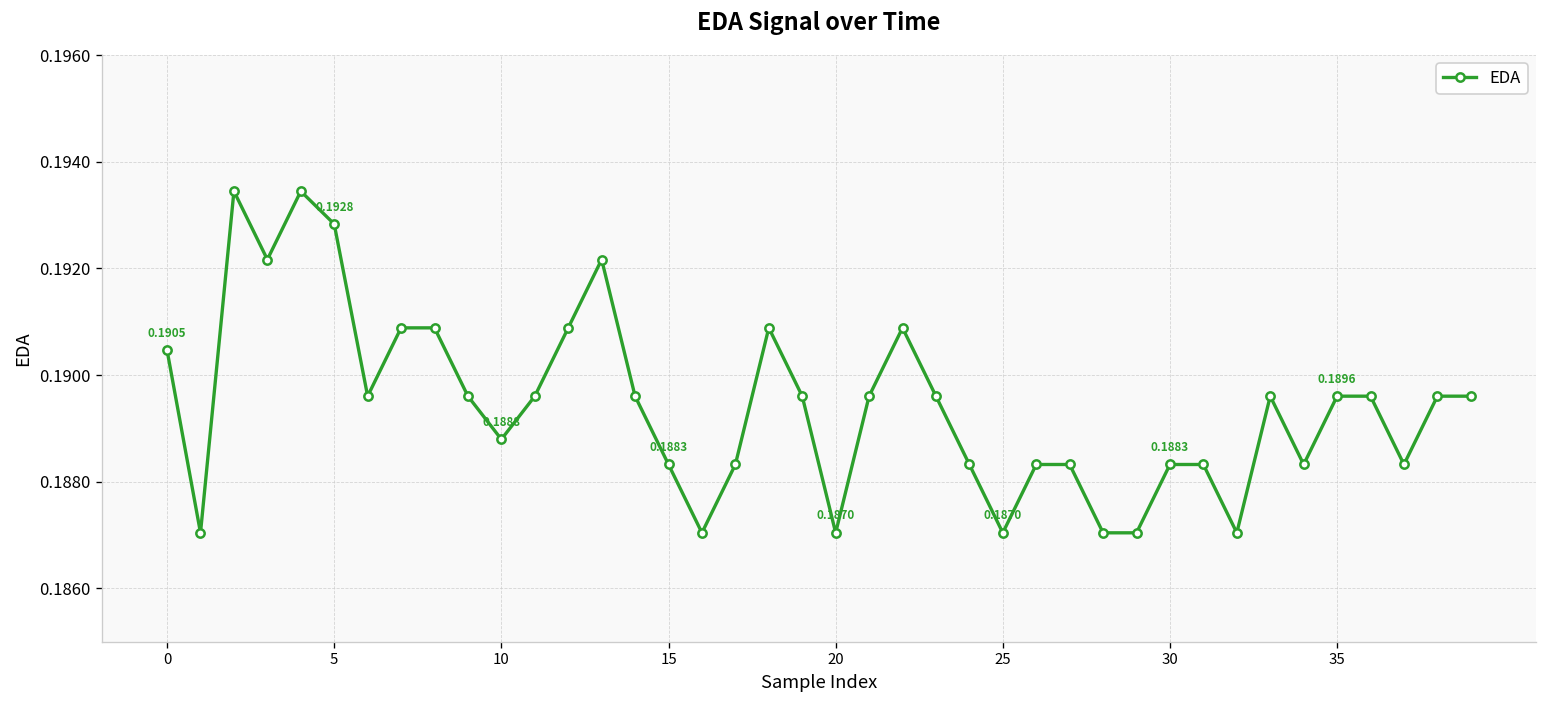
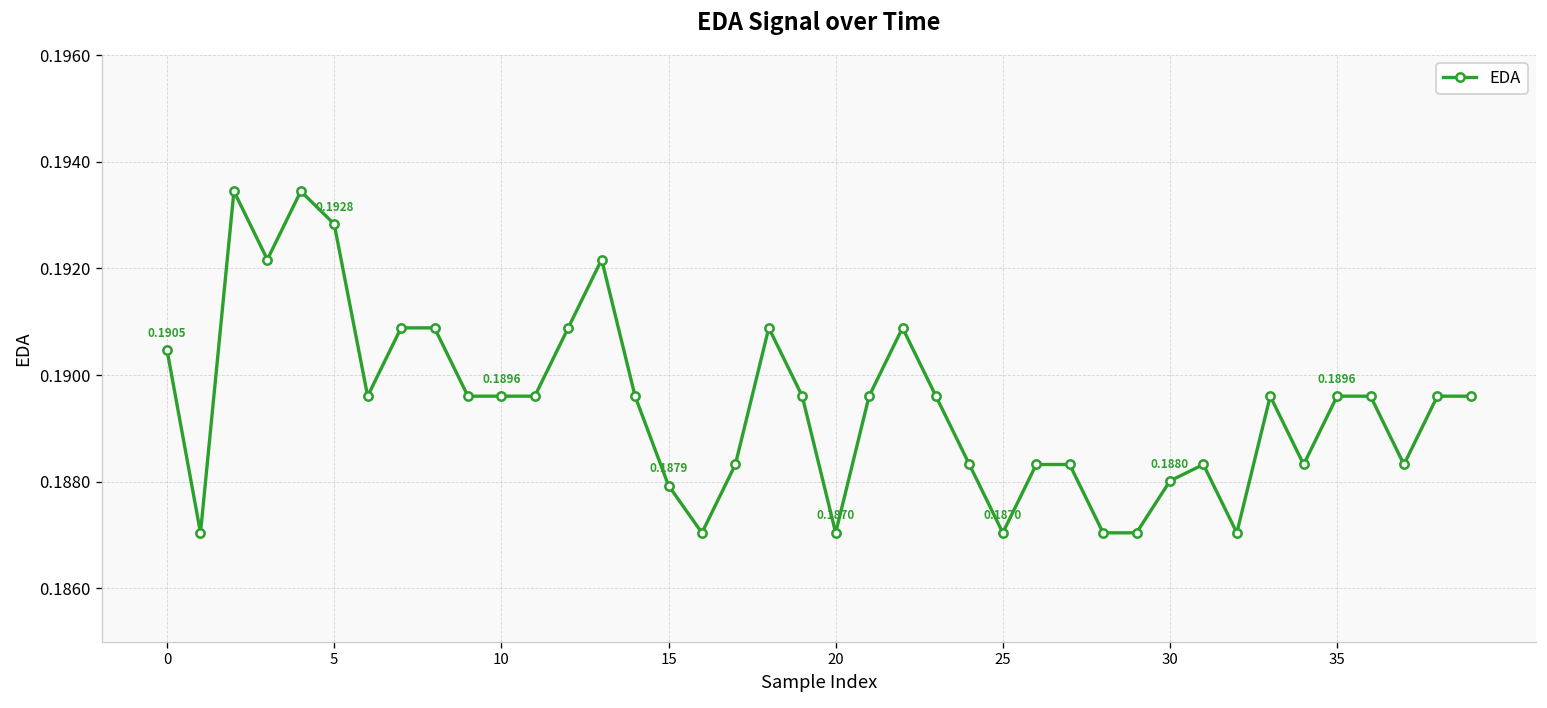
  {
    "0": 0.1905,
    "5": 0.1928,
-   "10": 0.1888,
-   "15": 0.1883,
+   "10": 0.1896,
+   "15": 0.1879,
    "20": 0.1870,
    "25": 0.1870,
-   "30": 0.1883,
+   "30": 0.1880,
    "35": 0.1896
  }
